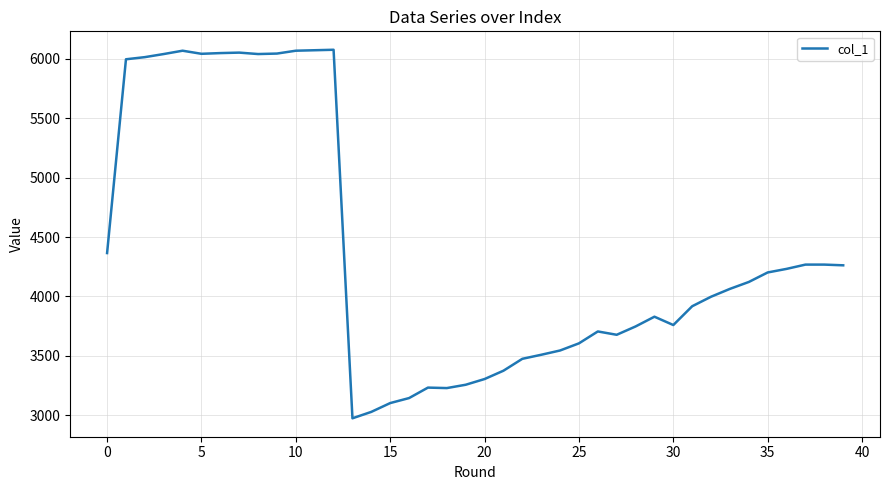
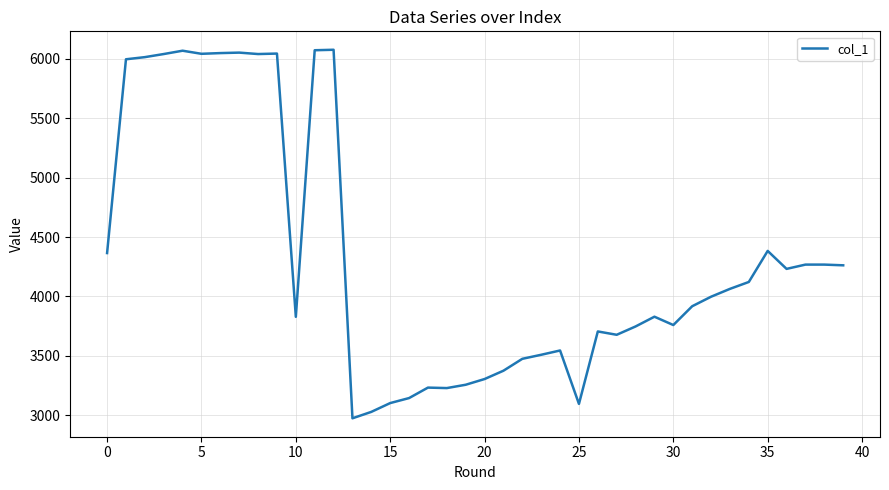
  {
    "0": 4370,
    "5": 6040,
-   "10": 6070,
+   "10": 3830,
    "15": 3100,
    "20": 3310,
-   "25": 3610,
+   "25": 3100,
    "30": 3760,
-   "35": 4200
+   "35": 4380
  }
